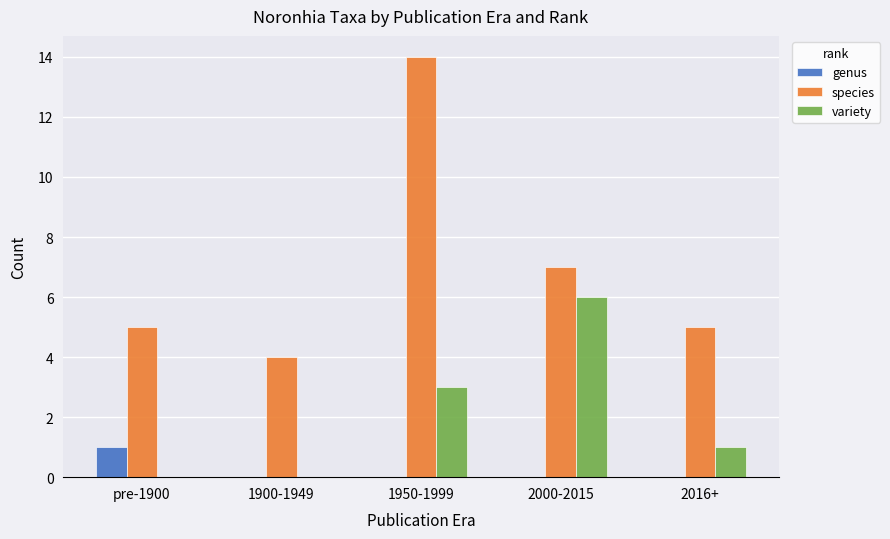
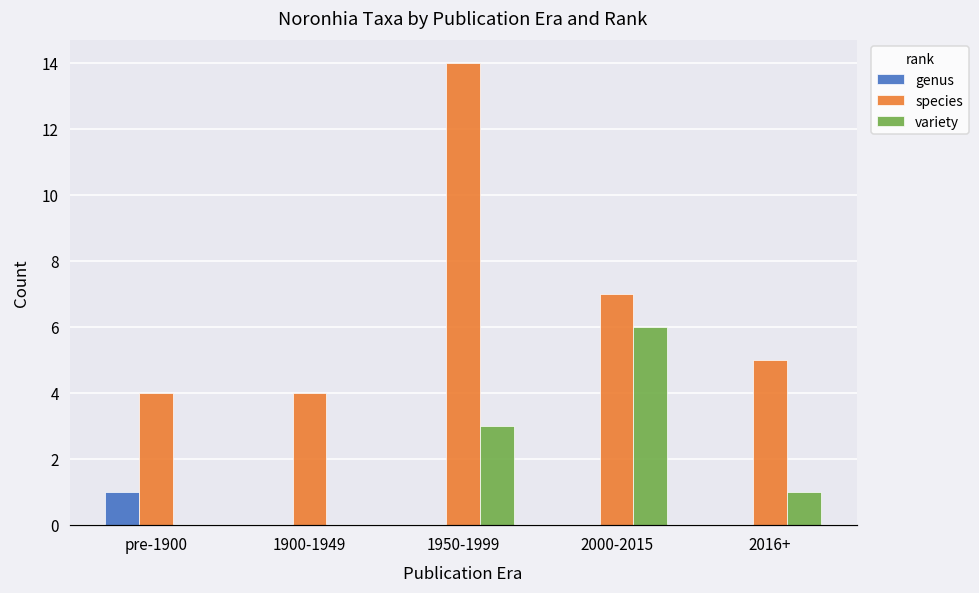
  {
    "genus": {
      "pre-1900": 1,
      "1900-1949": 0,
      "1950-1999": 0,
      "2000-2015": 0,
      "2016+": 0
    },
    "species": {
-     "pre-1900": 5,
+     "pre-1900": 4,
      "1900-1949": 4,
      "1950-1999": 14,
      "2000-2015": 7,
      "2016+": 5
    },
    "variety": {
      "pre-1900": 0,
      "1900-1949": 0,
      "1950-1999": 3,
      "2000-2015": 6,
      "2016+": 1
    }
  }
